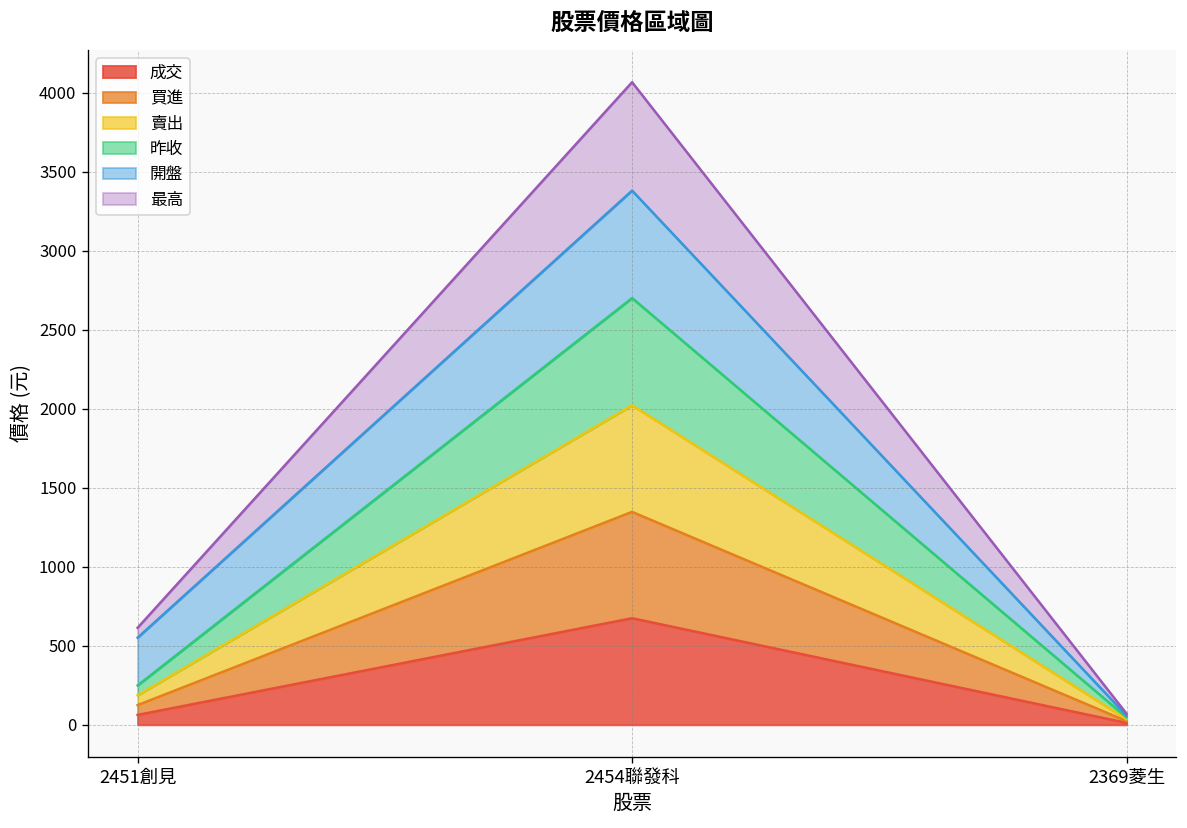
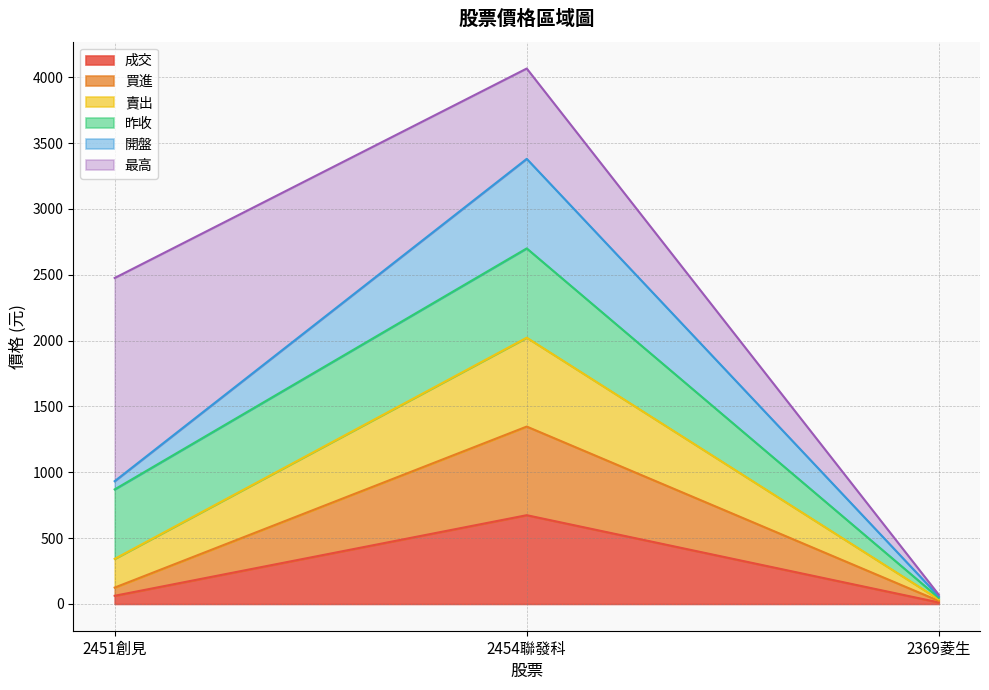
  {
    "賣出": {
-     "2451創見": 60,
+     "2451創見": 220,
      "2454聯發科": 680
    },
    "昨收": {
-     "2451創見": 60,
+     "2451創見": 530,
      "2454聯發科": 680
    },
    "開盤": {
-     "2451創見": 300,
+     "2451創見": 60,
      "2454聯發科": 680
    },
    "最高": {
-     "2451創見": 60,
+     "2451創見": 1540,
      "2454聯發科": 690
    }
  }
